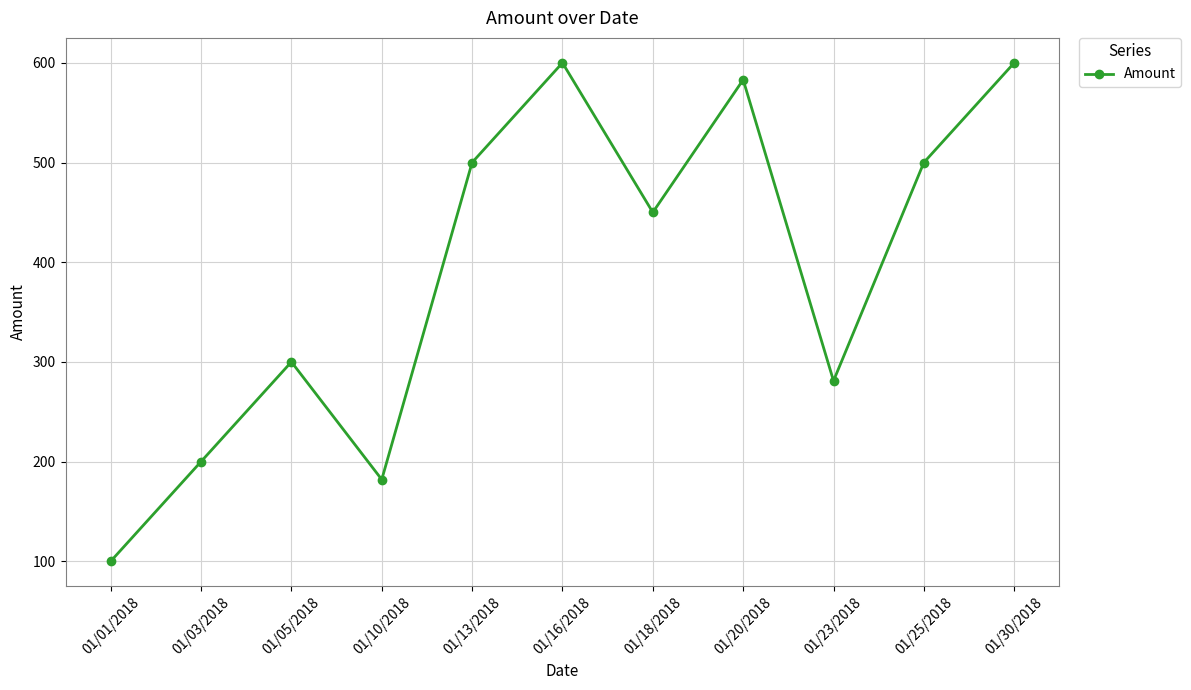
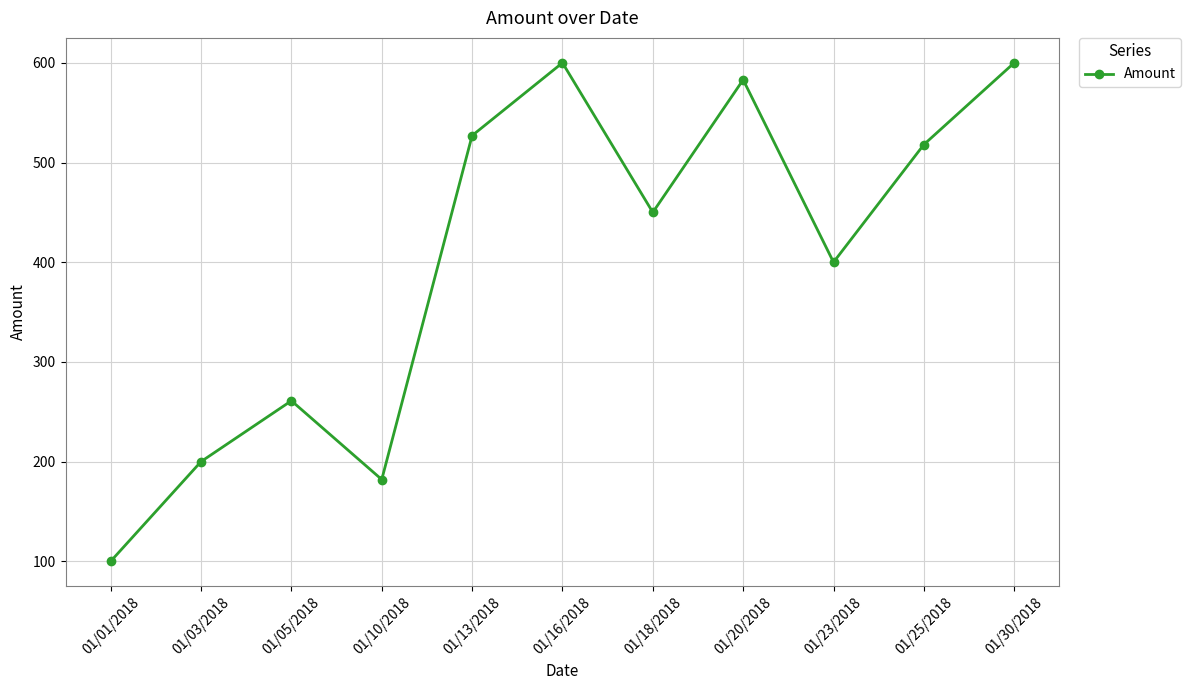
  {
    "01/01/2018": 100,
    "01/03/2018": 200,
-   "01/05/2018": 300,
+   "01/05/2018": 260,
    "01/10/2018": 180,
-   "01/13/2018": 500,
+   "01/13/2018": 530,
    "01/16/2018": 600,
    "01/18/2018": 450,
    "01/20/2018": 580,
-   "01/23/2018": 280,
-   "01/25/2018": 500,
+   "01/23/2018": 400,
+   "01/25/2018": 520,
    "01/30/2018": 600
  }
